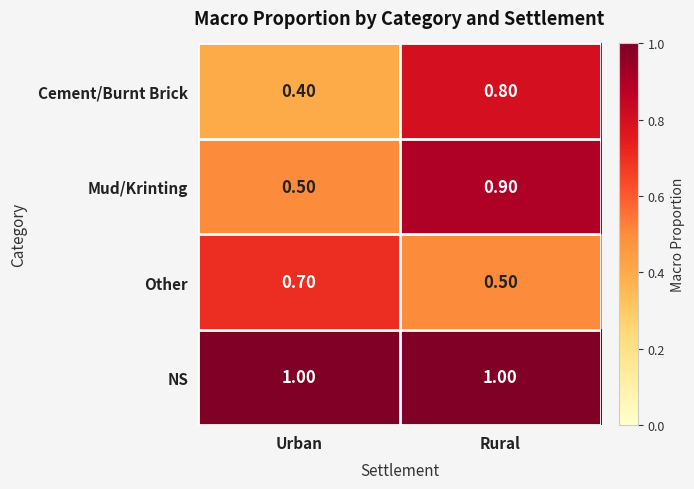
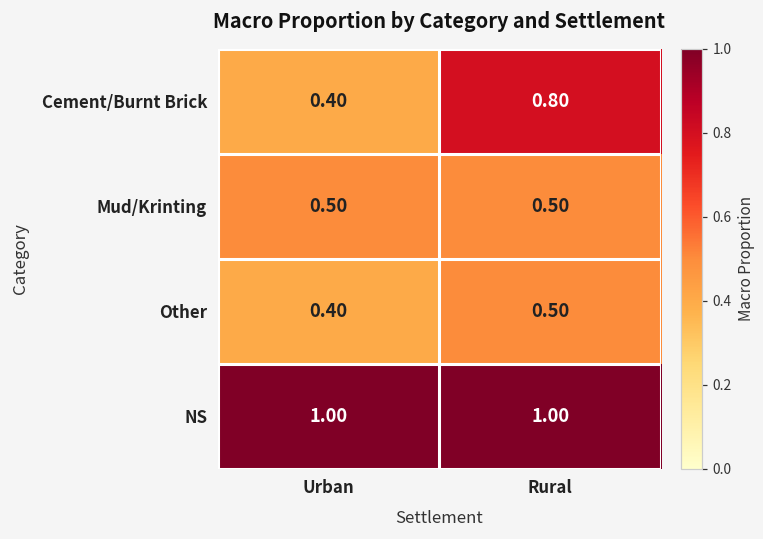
  {
    "Cement/Burnt Brick": {
      "Urban": 0.40,
      "Rural": 0.80
    },
    "Mud/Krinting": {
      "Urban": 0.50,
-     "Rural": 0.90
+     "Rural": 0.50
    },
    "Other": {
-     "Urban": 0.70,
+     "Urban": 0.40,
      "Rural": 0.50
    },
    "NS": {
      "Urban": 1.00,
      "Rural": 1.00
    }
  }
